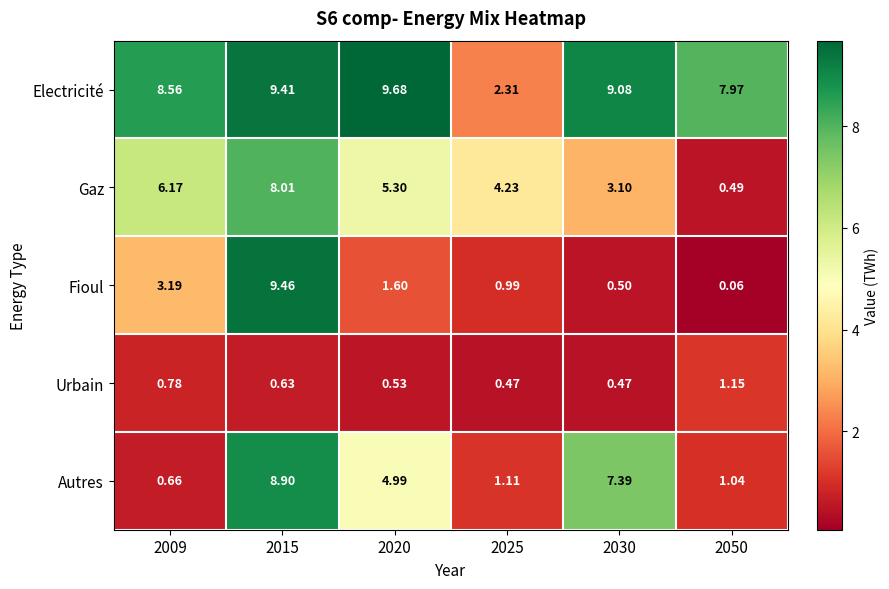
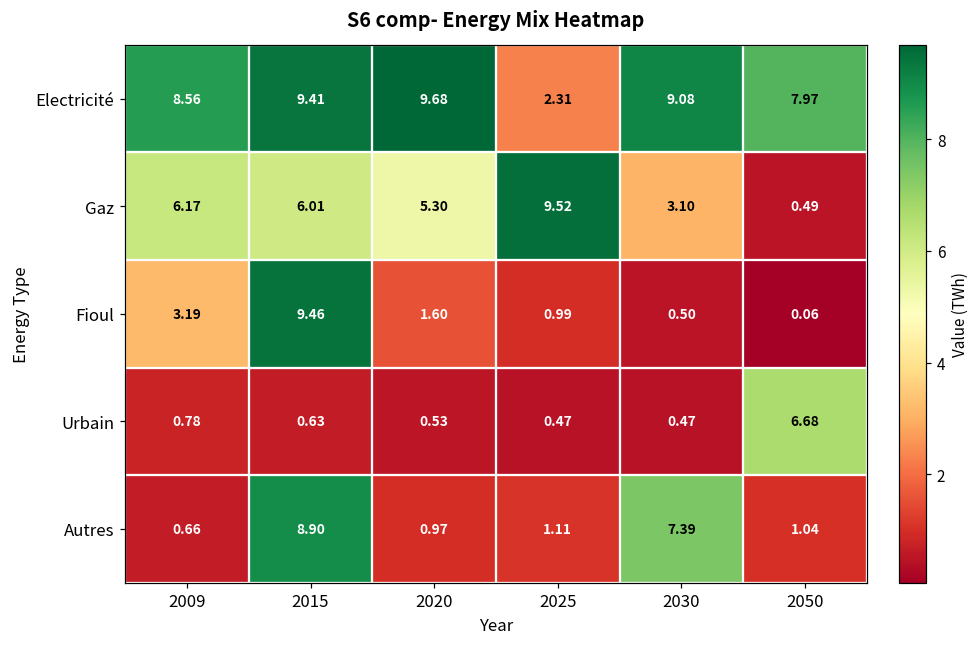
  {
    "Electricité": {
      "2009": 8.56,
      "2015": 9.41,
      "2020": 9.68,
      "2025": 2.31,
      "2030": 9.08,
      "2050": 7.97
    },
    "Gaz": {
      "2009": 6.17,
-     "2015": 8.01,
+     "2015": 6.01,
      "2020": 5.30,
-     "2025": 4.23,
+     "2025": 9.52,
      "2030": 3.10,
      "2050": 0.49
    },
    "Fioul": {
      "2009": 3.19,
      "2015": 9.46,
      "2020": 1.60,
      "2025": 0.99,
      "2030": 0.50,
      "2050": 0.06
    },
    "Urbain": {
      "2009": 0.78,
      "2015": 0.63,
      "2020": 0.53,
      "2025": 0.47,
      "2030": 0.47,
-     "2050": 1.15
+     "2050": 6.68
    },
    "Autres": {
      "2009": 0.66,
      "2015": 8.90,
-     "2020": 4.99,
+     "2020": 0.97,
      "2025": 1.11,
      "2030": 7.39,
      "2050": 1.04
    }
  }
